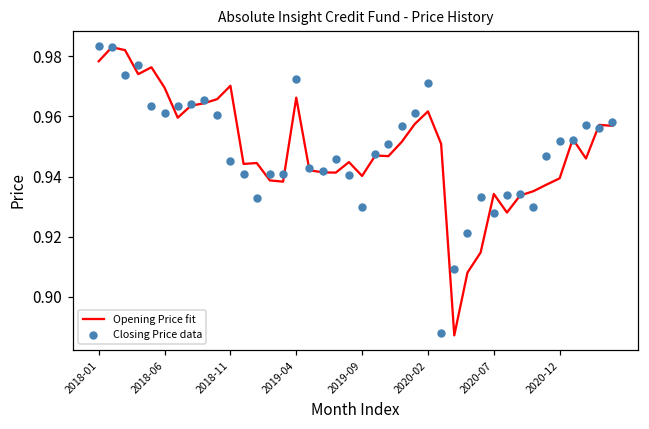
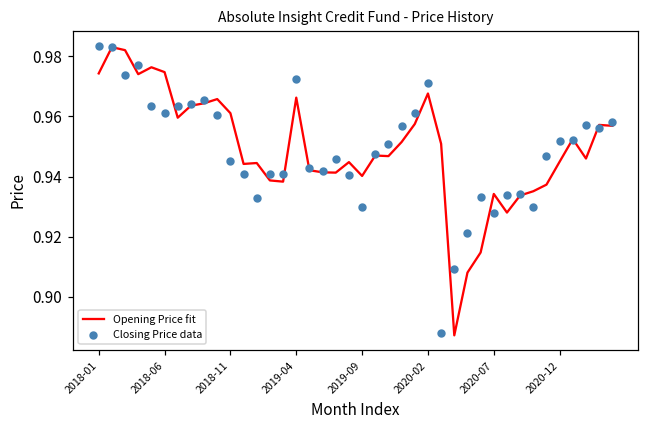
  {
    "Opening Price fit": {
-     "2018-01": 0.978,
-     "2018-06": 0.970,
-     "2018-11": 0.970,
+     "2018-01": 0.974,
+     "2018-06": 0.975,
+     "2018-11": 0.961,
      "2019-04": 0.966,
      "2019-09": 0.940,
-     "2020-02": 0.962,
+     "2020-02": 0.968,
      "2020-07": 0.934,
-     "2020-12": 0.939
+     "2020-12": 0.945
    }
  }
